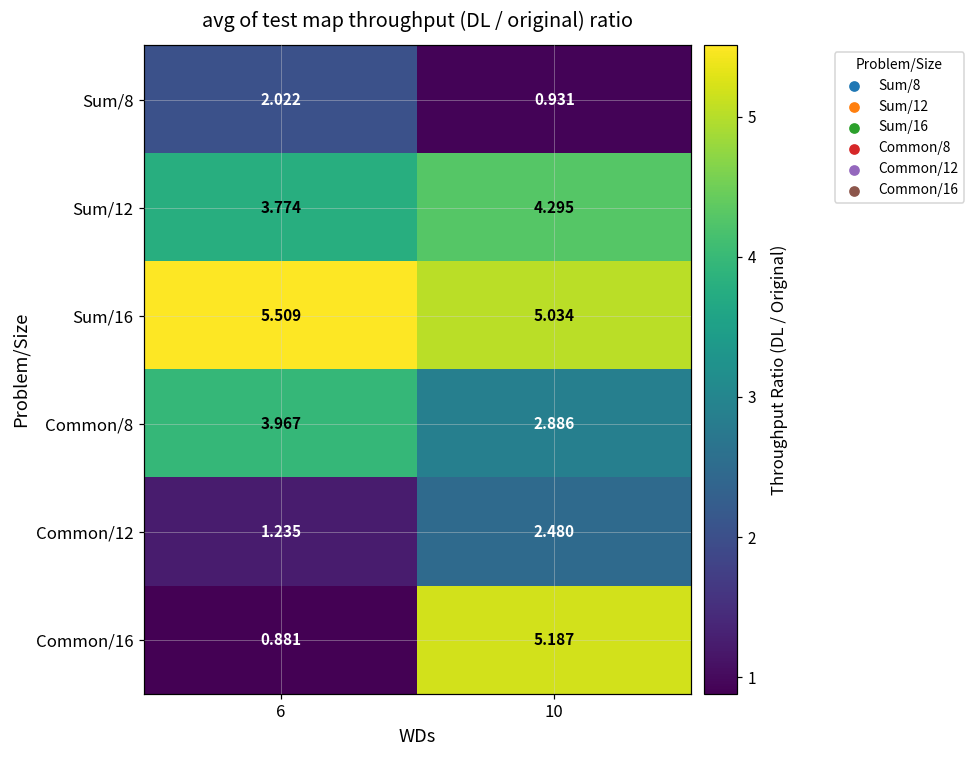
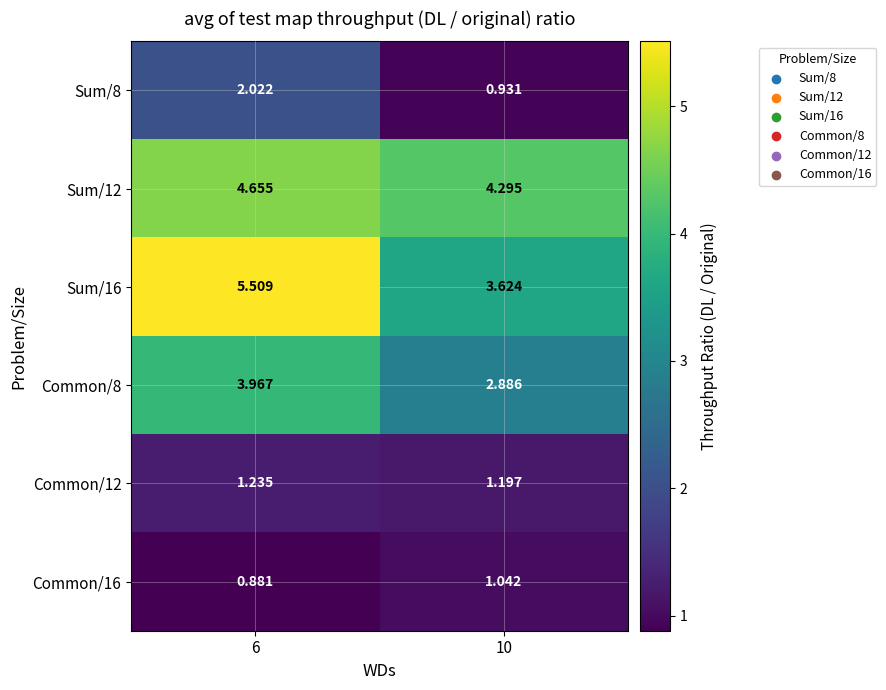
  {
    "Sum/8": {
      "6": 2.022,
      "10": 0.931
    },
    "Sum/12": {
-     "6": 3.774,
+     "6": 4.655,
      "10": 4.295
    },
    "Sum/16": {
      "6": 5.509,
-     "10": 5.034
+     "10": 3.624
    },
    "Common/8": {
      "6": 3.967,
      "10": 2.886
    },
    "Common/12": {
      "6": 1.235,
-     "10": 2.480
+     "10": 1.197
    },
    "Common/16": {
      "6": 0.881,
-     "10": 5.187
+     "10": 1.042
    }
  }
